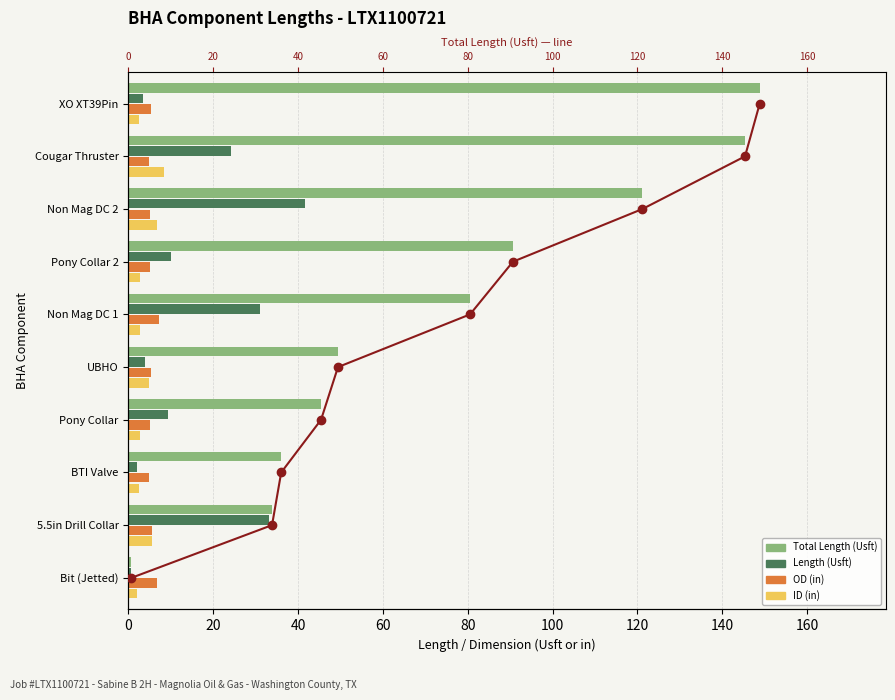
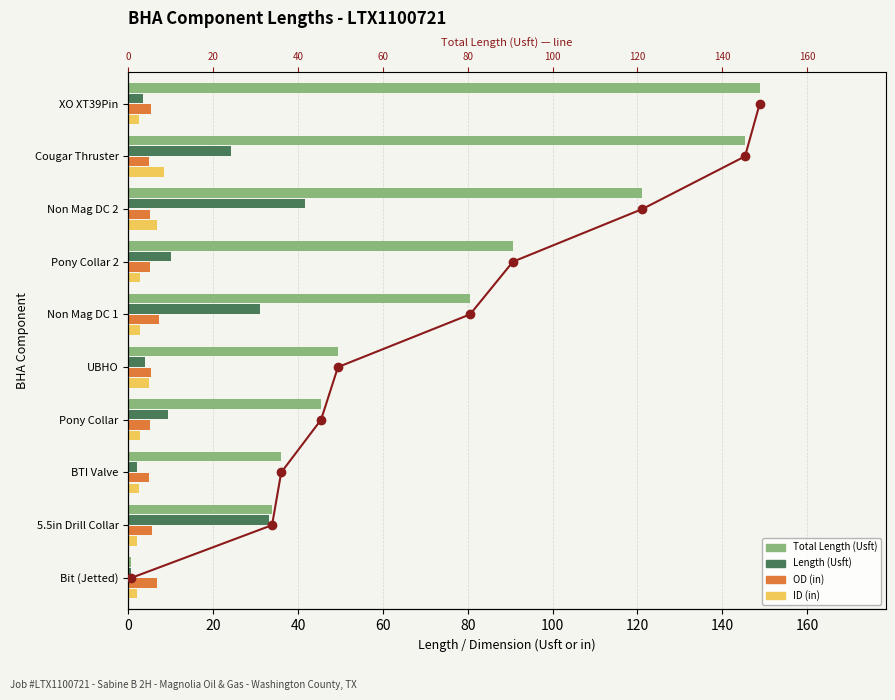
  {
    "Total Length (Usft)": {
      "XO XT39Pin": 149,
      "Cougar Thruster": 145,
      "Non Mag DC 2": 121,
      "Pony Collar 2": 91,
      "Non Mag DC 1": 81,
      "UBHO": 49,
      "Pony Collar": 45,
      "BTI Valve": 36,
      "5.5in Drill Collar": 34,
      "Bit (Jetted)": 1
    },
    "Length (Usft)": {
      "XO XT39Pin": 3,
      "Cougar Thruster": 24,
      "Non Mag DC 2": 42,
      "Pony Collar 2": 10,
      "Non Mag DC 1": 31,
      "UBHO": 4,
      "Pony Collar": 9,
      "BTI Valve": 2,
      "5.5in Drill Collar": 33,
      "Bit (Jetted)": 1
    },
    "OD (in)": {
      "XO XT39Pin": 5,
      "Cougar Thruster": 5,
      "Non Mag DC 2": 5,
      "Pony Collar 2": 5,
      "Non Mag DC 1": 7,
      "UBHO": 5,
      "Pony Collar": 5,
      "BTI Valve": 5,
      "5.5in Drill Collar": 6,
      "Bit (Jetted)": 7
    },
    "ID (in)": {
      "XO XT39Pin": 3,
      "Cougar Thruster": 9,
      "Non Mag DC 2": 7,
      "Pony Collar 2": 3,
      "Non Mag DC 1": 3,
      "UBHO": 5,
      "Pony Collar": 3,
      "BTI Valve": 3,
-     "5.5in Drill Collar": 6,
+     "5.5in Drill Collar": 2,
      "Bit (Jetted)": 2
    }
  }
